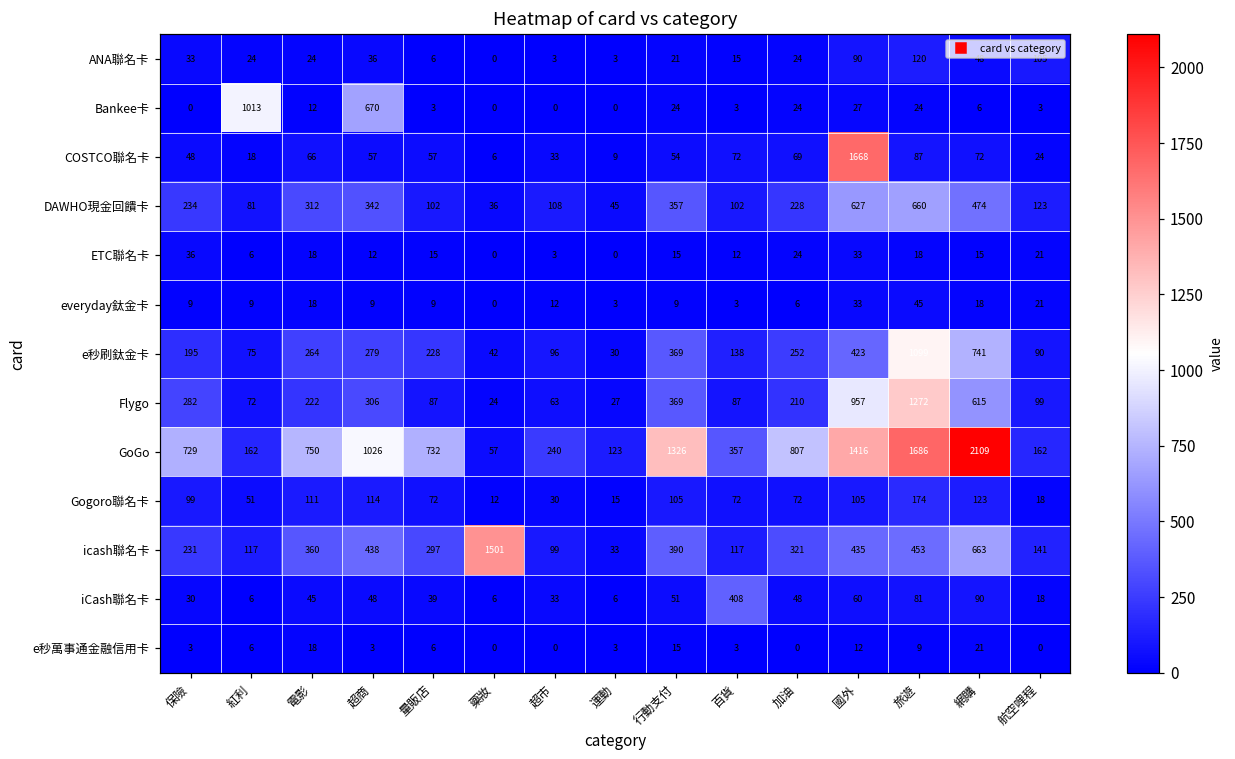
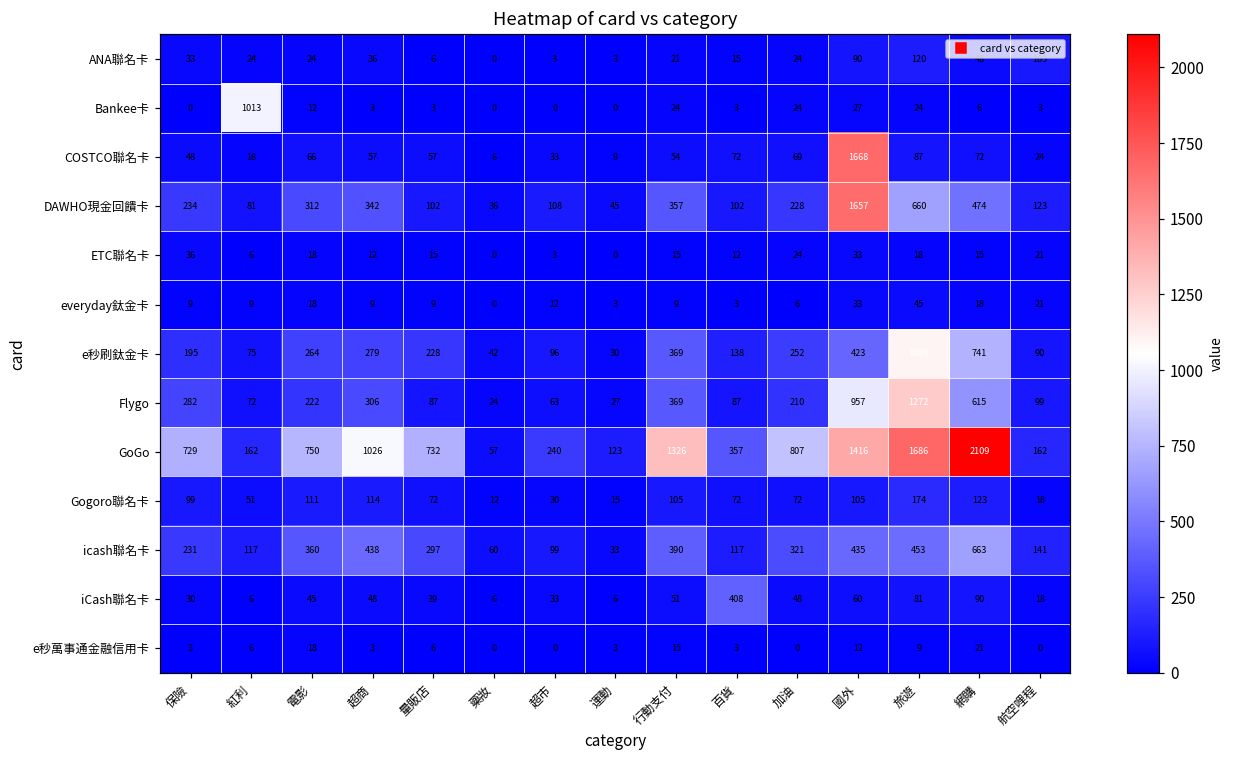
  {
    "ANA聯名卡": {
      "保險": 33,
      "紅利": 24,
      "電影": 24,
      "超商": 36,
      "量販店": 6,
      "藥妝": 0,
      "超市": 3,
      "運動": 3,
      "行動支付": 21,
      "百貨": 15,
      "加油": 24,
      "國外": 90,
      "旅遊": 120
    },
    "Bankee卡": {
      "保險": 0,
      "紅利": 1013,
      "電影": 12,
-     "超商": 670,
+     "超商": 3,
      "量販店": 3,
      "藥妝": 0,
      "超市": 0,
      "運動": 0,
      "行動支付": 24,
      "百貨": 3,
      "加油": 24,
      "國外": 27,
      "旅遊": 24,
      "網購": 6,
      "航空哩程": 3
    },
    "COSTCO聯名卡": {
      "保險": 48,
      "紅利": 18,
      "電影": 66,
      "超商": 57,
      "量販店": 57,
      "藥妝": 6,
      "超市": 33,
      "運動": 9,
      "行動支付": 54,
      "百貨": 72,
      "加油": 69,
      "國外": 1668,
      "旅遊": 87,
      "網購": 72,
      "航空哩程": 24
    },
    "DAWHO現金回饋卡": {
      "保險": 234,
      "紅利": 81,
      "電影": 312,
      "超商": 342,
      "量販店": 102,
      "藥妝": 36,
      "超市": 108,
      "運動": 45,
      "行動支付": 357,
      "百貨": 102,
      "加油": 228,
-     "國外": 627,
+     "國外": 1657,
      "旅遊": 660,
      "網購": 474,
      "航空哩程": 123
    },
    "ETC聯名卡": {
      "保險": 36,
      "紅利": 6,
      "電影": 18,
      "超商": 12,
      "量販店": 15,
      "藥妝": 0,
      "超市": 3,
      "運動": 0,
      "行動支付": 15,
      "百貨": 12,
      "加油": 24,
      "國外": 33,
      "旅遊": 18,
      "網購": 15,
      "航空哩程": 21
    },
    "everyday鈦金卡": {
      "保險": 9,
      "紅利": 9,
      "電影": 18,
      "超商": 9,
      "量販店": 9,
      "藥妝": 0,
      "超市": 12,
      "運動": 3,
      "行動支付": 9,
      "百貨": 3,
      "加油": 6,
      "國外": 33,
      "旅遊": 45,
      "網購": 18,
      "航空哩程": 21
    },
    "e秒刷鈦金卡": {
      "保險": 195,
      "紅利": 75,
      "電影": 264,
      "超商": 279,
      "量販店": 228,
      "藥妝": 42,
      "超市": 96,
      "運動": 30,
      "行動支付": 369,
      "百貨": 138,
      "加油": 252,
      "國外": 423,
      "網購": 741,
      "航空哩程": 90
    },
    "Flygo": {
      "保險": 282,
      "紅利": 72,
      "電影": 222,
      "超商": 306,
      "量販店": 87,
      "藥妝": 24,
      "超市": 63,
      "運動": 27,
      "行動支付": 369,
      "百貨": 87,
      "加油": 210,
      "國外": 957,
      "旅遊": 1272,
      "網購": 615,
      "航空哩程": 99
    },
    "GoGo": {
      "保險": 729,
      "紅利": 162,
      "電影": 750,
      "超商": 1026,
      "量販店": 732,
      "藥妝": 57,
      "超市": 240,
      "運動": 123,
      "行動支付": 1326,
      "百貨": 357,
      "加油": 807,
      "國外": 1416,
      "旅遊": 1686,
      "網購": 2109,
      "航空哩程": 162
    },
    "Gogoro聯名卡": {
      "保險": 99,
      "紅利": 51,
      "電影": 111,
      "超商": 114,
      "量販店": 72,
      "藥妝": 12,
      "超市": 30,
      "運動": 15,
      "行動支付": 105,
      "百貨": 72,
      "加油": 72,
      "國外": 105,
      "旅遊": 174,
      "網購": 123,
      "航空哩程": 18
    },
    "icash聯名卡": {
      "保險": 231,
      "紅利": 117,
      "電影": 360,
      "超商": 438,
      "量販店": 297,
-     "藥妝": 1501,
+     "藥妝": 60,
      "超市": 99,
      "運動": 33,
      "行動支付": 390,
      "百貨": 117,
      "加油": 321,
      "國外": 435,
      "旅遊": 453,
      "網購": 663,
      "航空哩程": 141
    },
    "iCash聯名卡": {
      "保險": 30,
      "紅利": 6,
      "電影": 45,
      "超商": 48,
      "量販店": 39,
      "藥妝": 6,
      "超市": 33,
      "運動": 6,
      "行動支付": 51,
      "百貨": 408,
      "加油": 48,
      "國外": 60,
      "旅遊": 81,
      "網購": 90,
      "航空哩程": 18
    },
    "e秒萬事通金融信用卡": {
      "保險": 3,
      "紅利": 6,
      "電影": 18,
      "超商": 3,
      "量販店": 6,
      "藥妝": 0,
      "超市": 0,
      "運動": 3,
      "行動支付": 15,
      "百貨": 3,
      "加油": 0,
      "國外": 12,
      "旅遊": 9,
      "網購": 21,
      "航空哩程": 0
    }
  }
